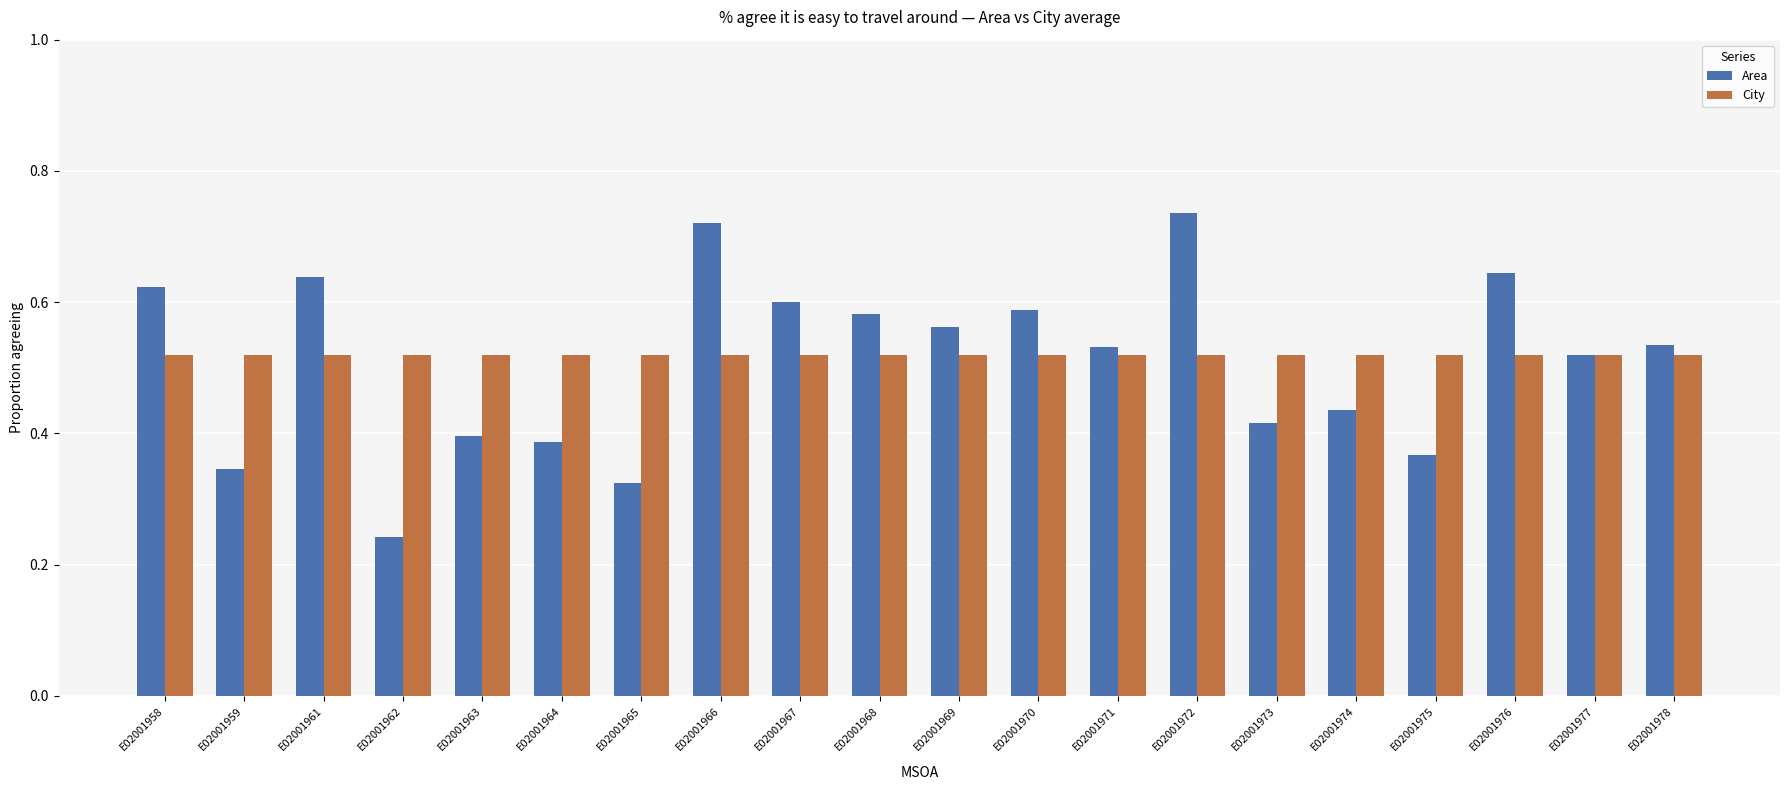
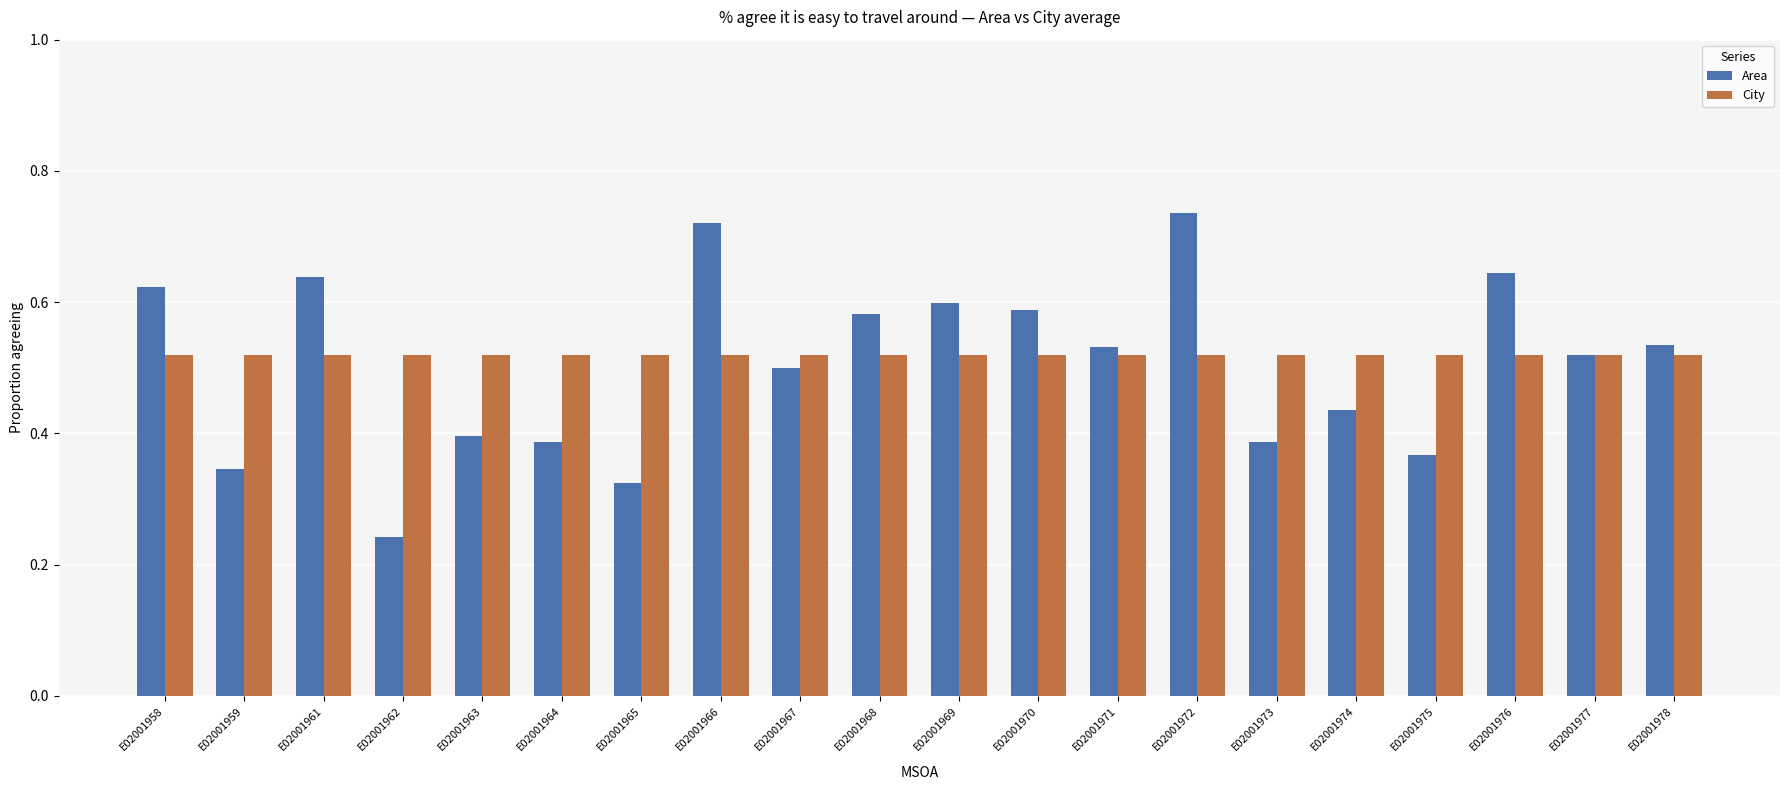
  {
    "Area": {
      "E02001958": 0.62,
      "E02001959": 0.35,
      "E02001961": 0.64,
      "E02001962": 0.24,
      "E02001963": 0.40,
      "E02001964": 0.39,
      "E02001965": 0.32,
      "E02001966": 0.72,
-     "E02001967": 0.6,
+     "E02001967": 0.5,
      "E02001968": 0.58,
-     "E02001969": 0.56,
+     "E02001969": 0.60,
      "E02001970": 0.59,
      "E02001971": 0.53,
      "E02001972": 0.74,
-     "E02001973": 0.42,
+     "E02001973": 0.39,
      "E02001974": 0.43,
      "E02001975": 0.37,
      "E02001976": 0.64,
      "E02001977": 0.52,
      "E02001978": 0.53
    },
    "City": {
      "E02001958": 0.52,
      "E02001959": 0.52,
      "E02001961": 0.52,
      "E02001962": 0.52,
      "E02001963": 0.52,
      "E02001964": 0.52,
      "E02001965": 0.52,
      "E02001966": 0.52,
      "E02001967": 0.52,
      "E02001968": 0.52,
      "E02001969": 0.52,
      "E02001970": 0.52,
      "E02001971": 0.52,
      "E02001972": 0.52,
      "E02001973": 0.52,
      "E02001974": 0.52,
      "E02001975": 0.52,
      "E02001976": 0.52,
      "E02001977": 0.52,
      "E02001978": 0.52
    }
  }
